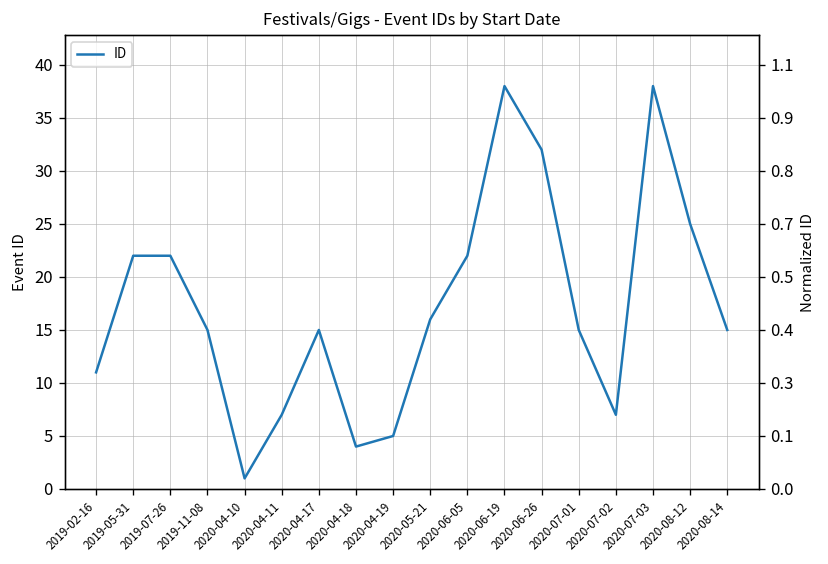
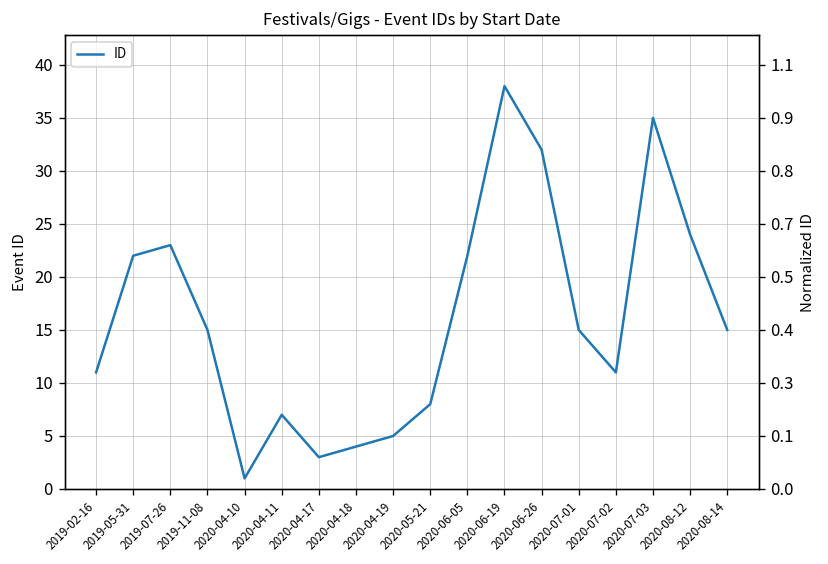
  {
    "2019-02-16": 11,
    "2019-05-31": 22,
-   "2019-07-26": 22,
+   "2019-07-26": 23,
    "2019-11-08": 15,
    "2020-04-10": 1,
    "2020-04-11": 7,
-   "2020-04-17": 15,
+   "2020-04-17": 3,
    "2020-04-18": 4,
    "2020-04-19": 5,
-   "2020-05-21": 16,
+   "2020-05-21": 8,
    "2020-06-05": 22,
    "2020-06-19": 38,
    "2020-06-26": 32,
    "2020-07-01": 15,
-   "2020-07-02": 7,
-   "2020-07-03": 38,
-   "2020-08-12": 25,
+   "2020-07-02": 11,
+   "2020-07-03": 35,
+   "2020-08-12": 24,
    "2020-08-14": 15
  }
